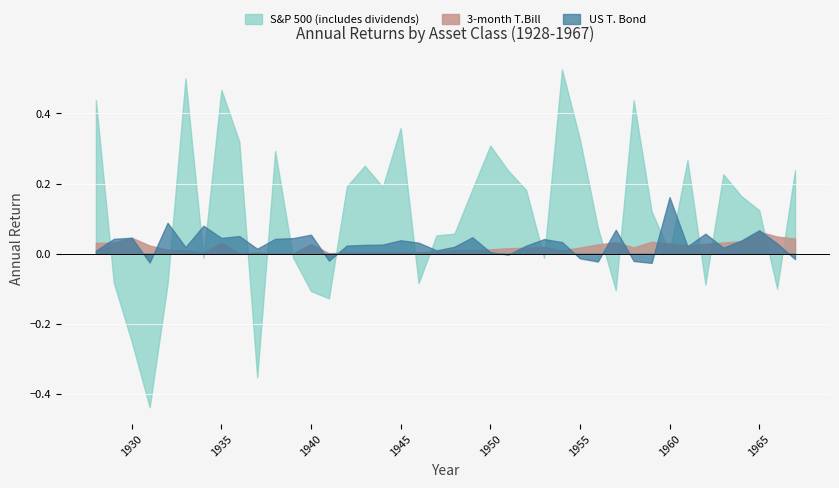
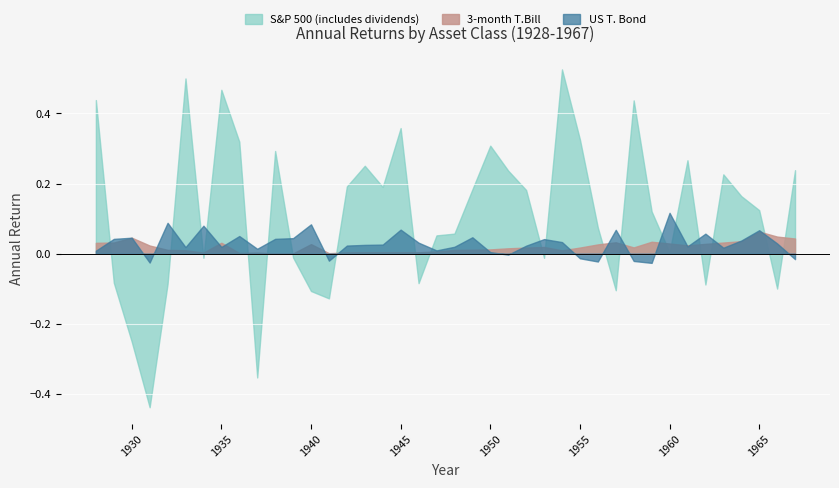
  {
    "S&P 500 (includes dividends)": {
      "1935": 0.47,
      "1945": 0.36,
      "1950": 0.31,
      "1955": 0.33,
      "1965": 0.12
    },
    "3-month T.Bill": {
      "1935": 0.03,
      "1940": 0.03,
      "1950": 0.01,
      "1955": 0.02,
      "1960": 0.03
    },
    "US T. Bond": {
-     "1935": 0.04,
-     "1940": 0.05,
-     "1945": 0.04,
-     "1960": 0.16
+     "1935": 0.02,
+     "1940": 0.08,
+     "1945": 0.07,
+     "1960": 0.12
    }
  }
